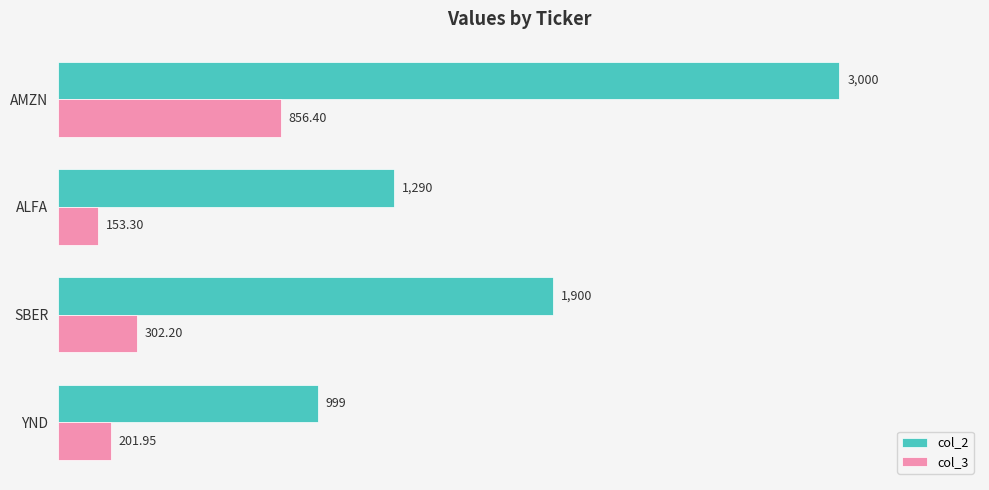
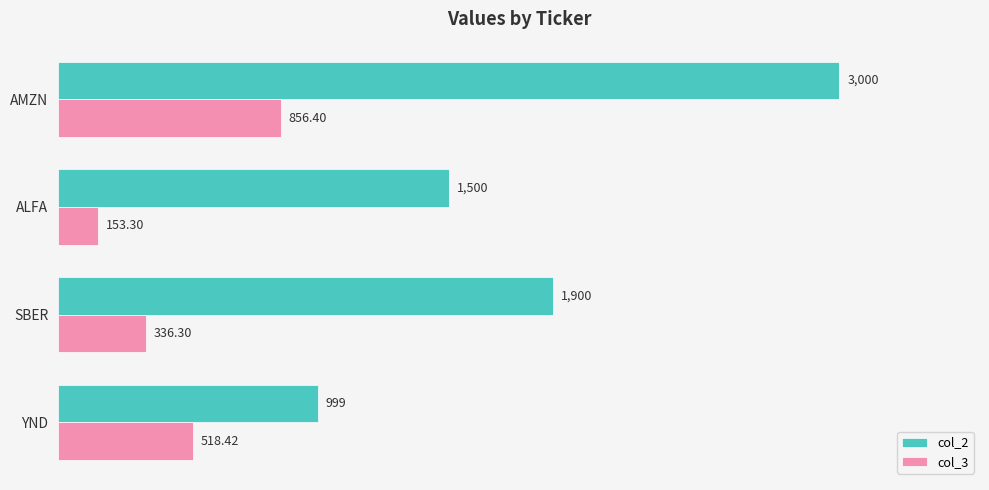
  {
    "col_2": {
      "AMZN": "3,000",
-     "ALFA": "1,290",
+     "ALFA": "1,500",
      "SBER": "1,900",
      "YND": "999"
    },
    "col_3": {
      "AMZN": "856.40",
      "ALFA": "153.30",
-     "SBER": "302.20",
-     "YND": "201.95"
+     "SBER": "336.30",
+     "YND": "518.42"
    }
  }
